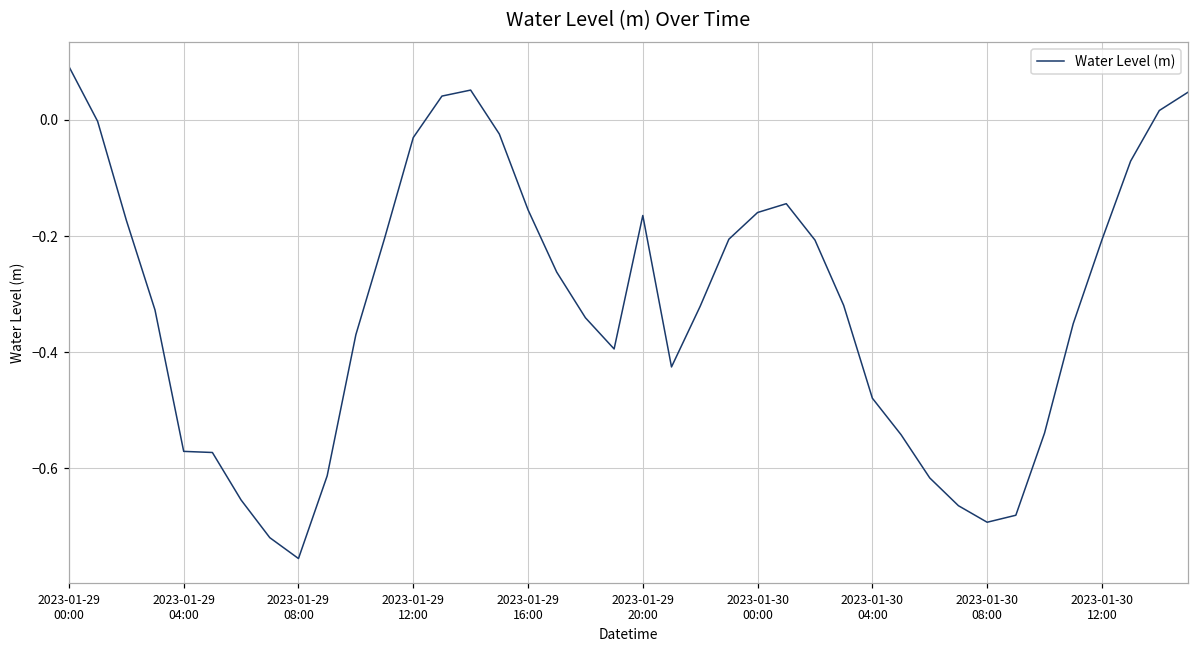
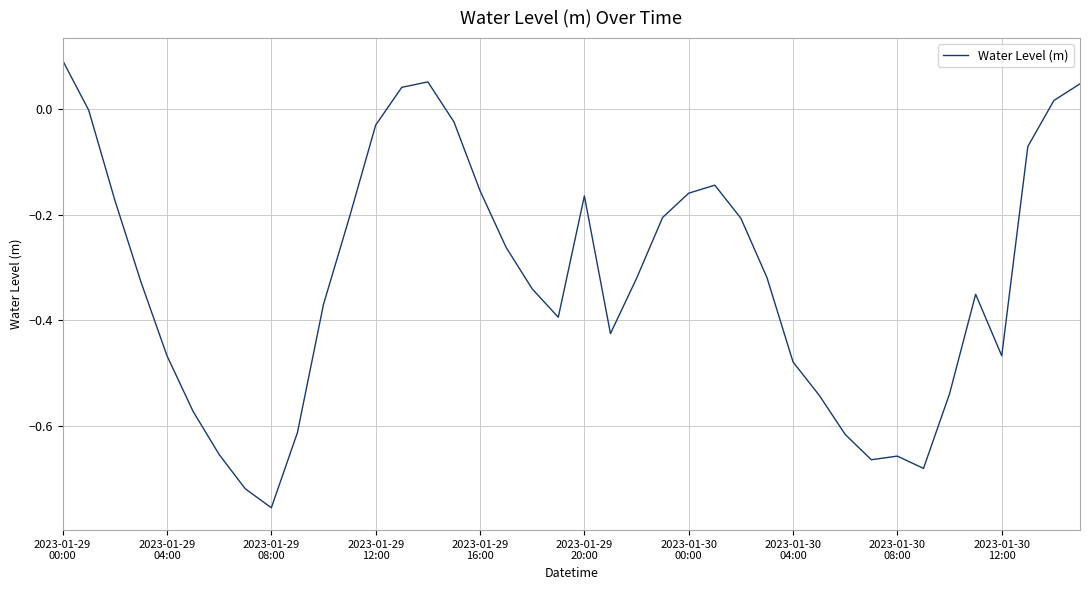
  {
    "2023-01-29 00:00": 0.09,
-   "2023-01-29 04:00": -0.57,
+   "2023-01-29 04:00": -0.47,
    "2023-01-29 08:00": -0.76,
    "2023-01-29 12:00": -0.03,
    "2023-01-29 16:00": -0.15,
    "2023-01-29 20:00": -0.16,
    "2023-01-30 00:00": -0.16,
    "2023-01-30 04:00": -0.48,
-   "2023-01-30 08:00": -0.69,
-   "2023-01-30 12:00": -0.21
+   "2023-01-30 08:00": -0.66,
+   "2023-01-30 12:00": -0.47
  }
